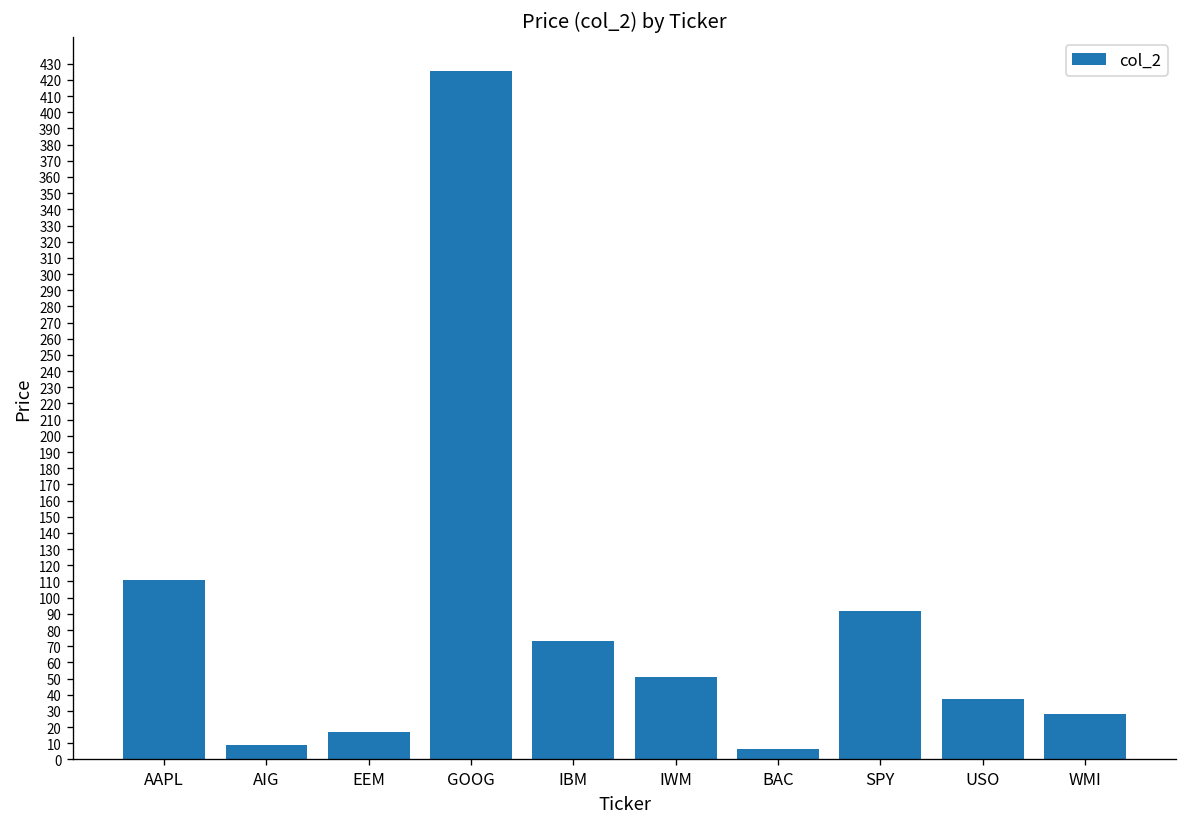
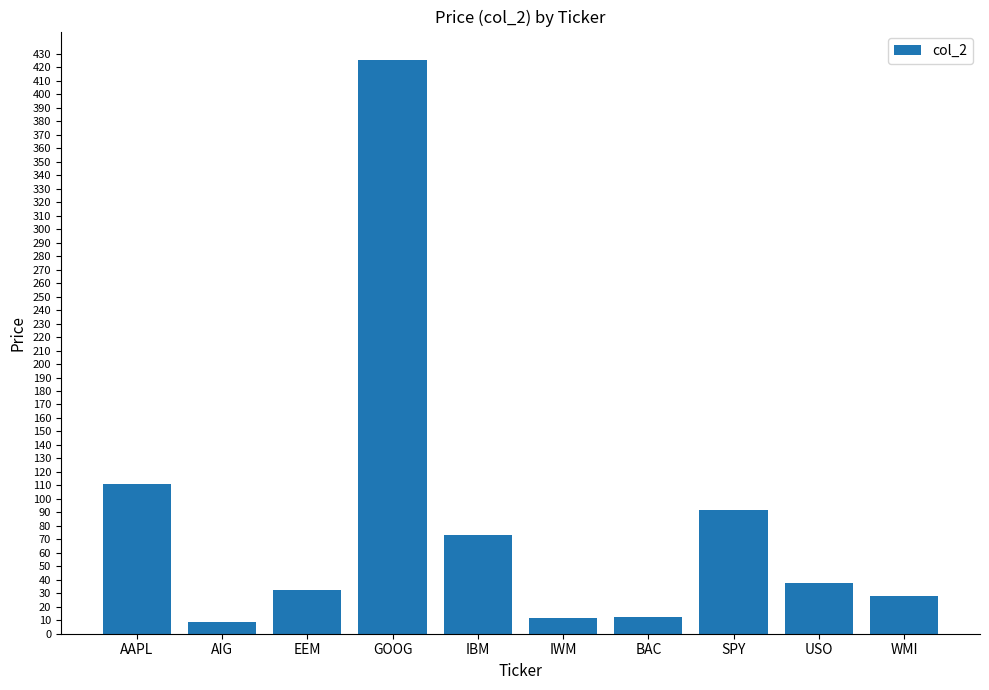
  {
    "AAPL": 111,
    "AIG": 9,
-   "EEM": 17,
+   "EEM": 32,
    "GOOG": 425,
    "IBM": 73,
-   "IWM": 51,
-   "BAC": 6,
+   "IWM": 12,
+   "BAC": 13,
    "SPY": 92,
    "USO": 38,
    "WMI": 28
  }
